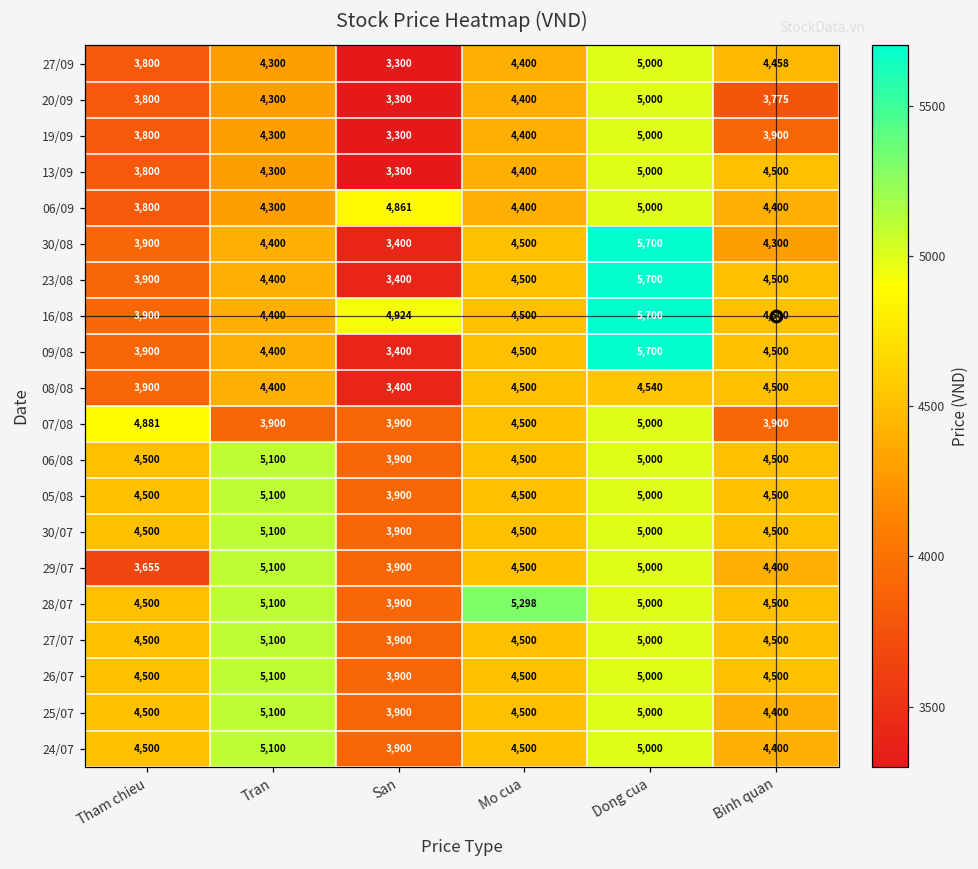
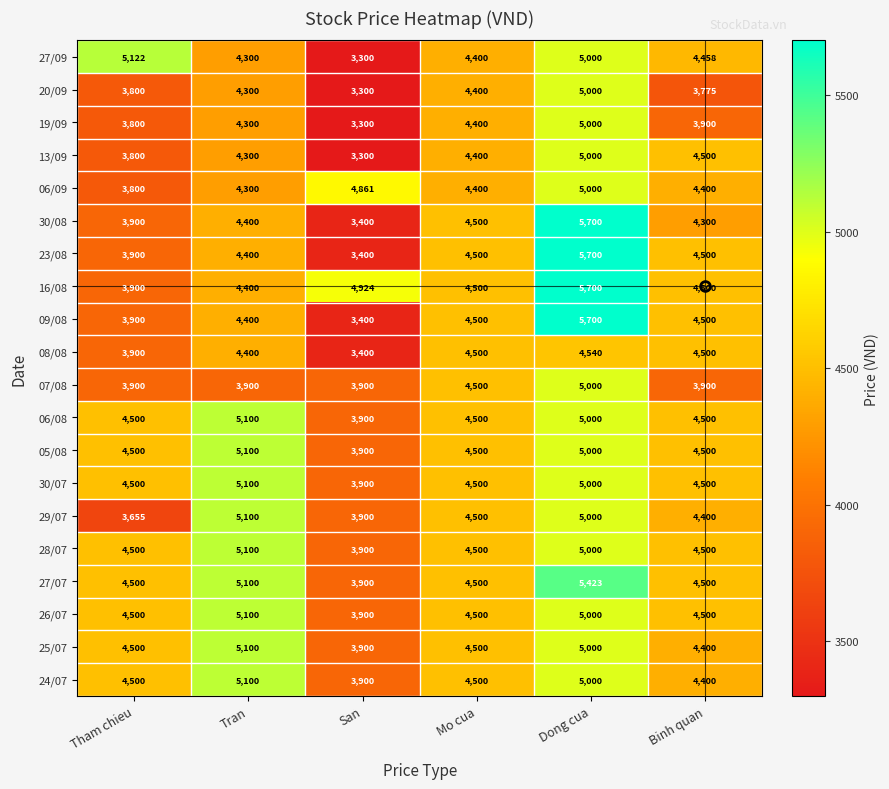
  {
    "27/09": {
-     "Tham chieu": "3,800",
+     "Tham chieu": "5,122",
      "Tran": "4,300",
      "San": "3,300",
      "Mo cua": "4,400",
      "Dong cua": "5,000",
      "Binh quan": "4,458"
    },
    "20/09": {
      "Tham chieu": "3,800",
      "Tran": "4,300",
      "San": "3,300",
      "Mo cua": "4,400",
      "Dong cua": "5,000",
      "Binh quan": "3,775"
    },
    "19/09": {
      "Tham chieu": "3,800",
      "Tran": "4,300",
      "San": "3,300",
      "Mo cua": "4,400",
      "Dong cua": "5,000",
      "Binh quan": "3,900"
    },
    "13/09": {
      "Tham chieu": "3,800",
      "Tran": "4,300",
      "San": "3,300",
      "Mo cua": "4,400",
      "Dong cua": "5,000",
      "Binh quan": "4,500"
    },
    "06/09": {
      "Tham chieu": "3,800",
      "Tran": "4,300",
      "San": "4,861",
      "Mo cua": "4,400",
      "Dong cua": "5,000",
      "Binh quan": "4,400"
    },
    "30/08": {
      "Tham chieu": "3,900",
      "Tran": "4,400",
      "San": "3,400",
      "Mo cua": "4,500",
      "Dong cua": "5,700",
      "Binh quan": "4,300"
    },
    "23/08": {
      "Tham chieu": "3,900",
      "Tran": "4,400",
      "San": "3,400",
      "Mo cua": "4,500",
      "Dong cua": "5,700",
      "Binh quan": "4,500"
    },
    "16/08": {
      "Tham chieu": "3,900",
      "Tran": "4,400",
      "San": "4,924",
      "Mo cua": "4,500",
      "Dong cua": "5,700"
    },
    "09/08": {
      "Tham chieu": "3,900",
      "Tran": "4,400",
      "San": "3,400",
      "Mo cua": "4,500",
      "Dong cua": "5,700",
      "Binh quan": "4,500"
    },
    "08/08": {
      "Tham chieu": "3,900",
      "Tran": "4,400",
      "San": "3,400",
      "Mo cua": "4,500",
      "Dong cua": "4,540",
      "Binh quan": "4,500"
    },
    "07/08": {
-     "Tham chieu": "4,881",
+     "Tham chieu": "3,900",
      "Tran": "3,900",
      "San": "3,900",
      "Mo cua": "4,500",
      "Dong cua": "5,000",
      "Binh quan": "3,900"
    },
    "06/08": {
      "Tham chieu": "4,500",
      "Tran": "5,100",
      "San": "3,900",
      "Mo cua": "4,500",
      "Dong cua": "5,000",
      "Binh quan": "4,500"
    },
    "05/08": {
      "Tham chieu": "4,500",
      "Tran": "5,100",
      "San": "3,900",
      "Mo cua": "4,500",
      "Dong cua": "5,000",
      "Binh quan": "4,500"
    },
    "30/07": {
      "Tham chieu": "4,500",
      "Tran": "5,100",
      "San": "3,900",
      "Mo cua": "4,500",
      "Dong cua": "5,000",
      "Binh quan": "4,500"
    },
    "29/07": {
      "Tham chieu": "3,655",
      "Tran": "5,100",
      "San": "3,900",
      "Mo cua": "4,500",
      "Dong cua": "5,000",
      "Binh quan": "4,400"
    },
    "28/07": {
      "Tham chieu": "4,500",
      "Tran": "5,100",
      "San": "3,900",
-     "Mo cua": "5,298",
+     "Mo cua": "4,500",
      "Dong cua": "5,000",
      "Binh quan": "4,500"
    },
    "27/07": {
      "Tham chieu": "4,500",
      "Tran": "5,100",
      "San": "3,900",
      "Mo cua": "4,500",
-     "Dong cua": "5,000",
+     "Dong cua": "5,423",
      "Binh quan": "4,500"
    },
    "26/07": {
      "Tham chieu": "4,500",
      "Tran": "5,100",
      "San": "3,900",
      "Mo cua": "4,500",
      "Dong cua": "5,000",
      "Binh quan": "4,500"
    },
    "25/07": {
      "Tham chieu": "4,500",
      "Tran": "5,100",
      "San": "3,900",
      "Mo cua": "4,500",
      "Dong cua": "5,000",
      "Binh quan": "4,400"
    },
    "24/07": {
      "Tham chieu": "4,500",
      "Tran": "5,100",
      "San": "3,900",
      "Mo cua": "4,500",
      "Dong cua": "5,000",
      "Binh quan": "4,400"
    }
  }
